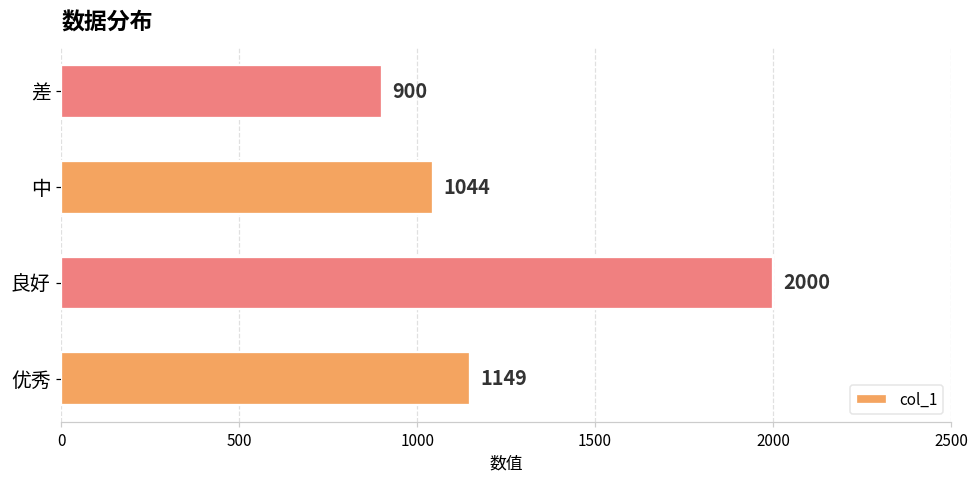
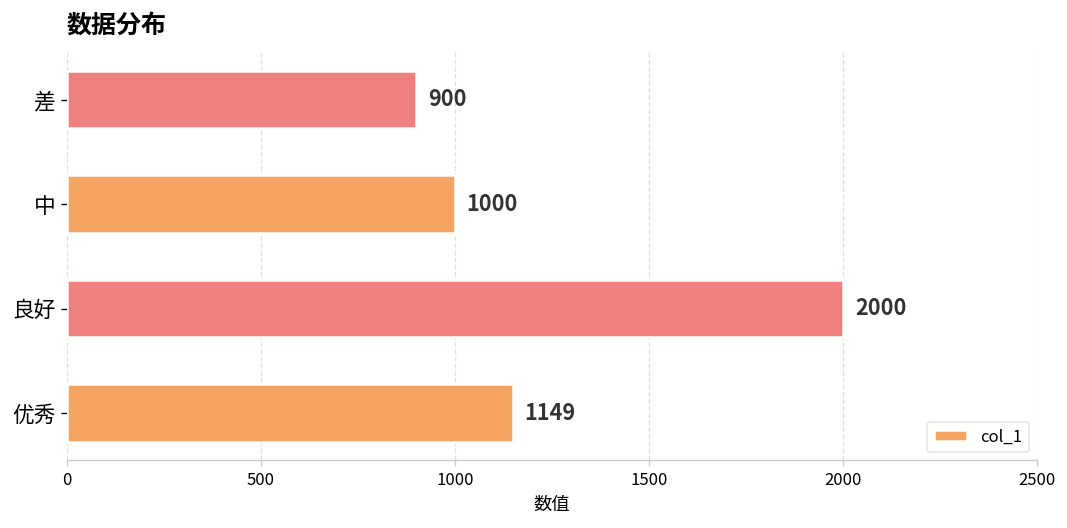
  {
    "差": 900,
-   "中": 1044,
+   "中": 1000,
    "良好": 2000,
    "优秀": 1149
  }
